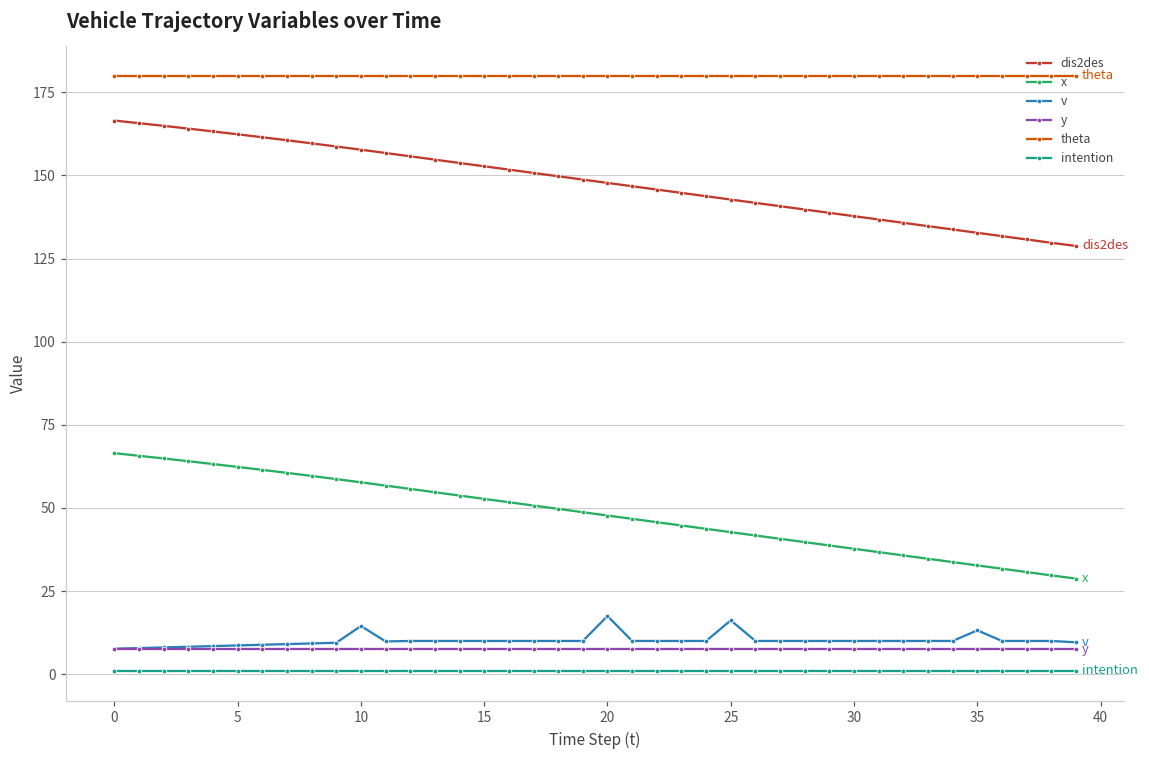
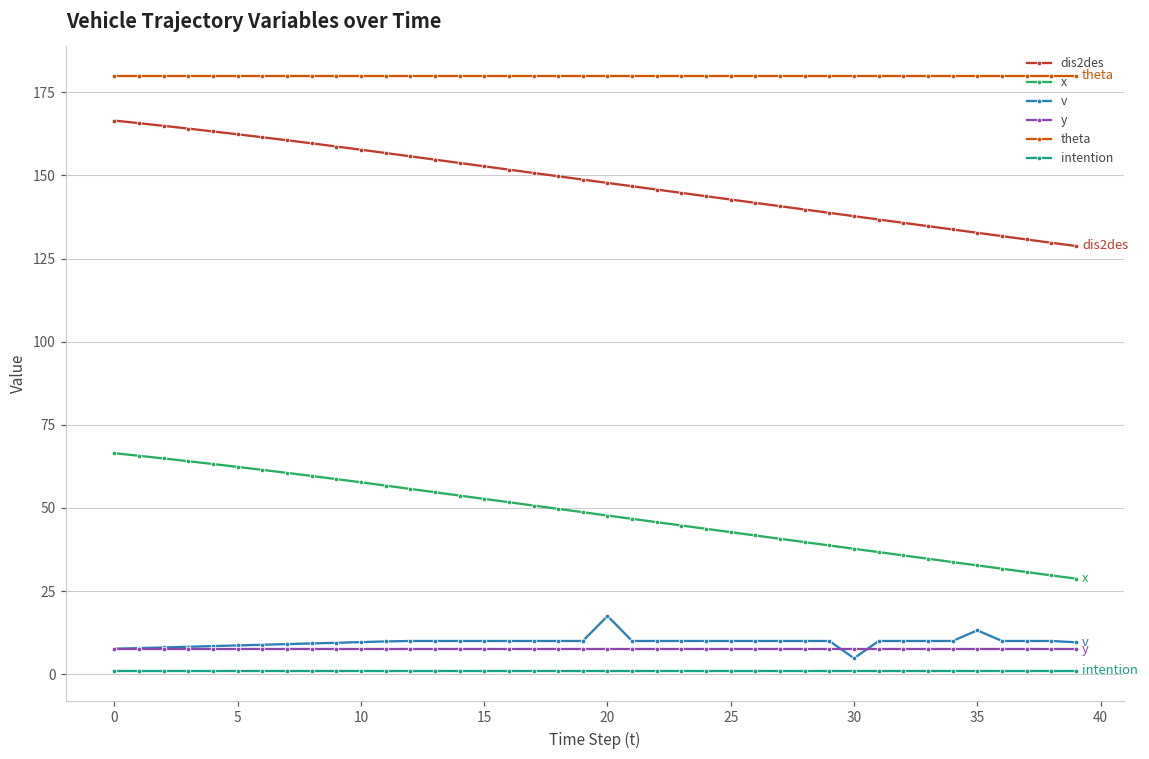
  {
    "v": {
      "5": 9,
-     "10": 15,
+     "10": 10,
      "15": 10,
      "20": 18,
-     "25": 16,
-     "30": 10,
+     "25": 10,
+     "30": 5,
      "35": 13
    },
    "y": {
      "5": 8,
      "10": 8,
      "15": 8,
      "20": 8,
      "25": 8,
      "30": 8,
      "35": 8
    }
  }
